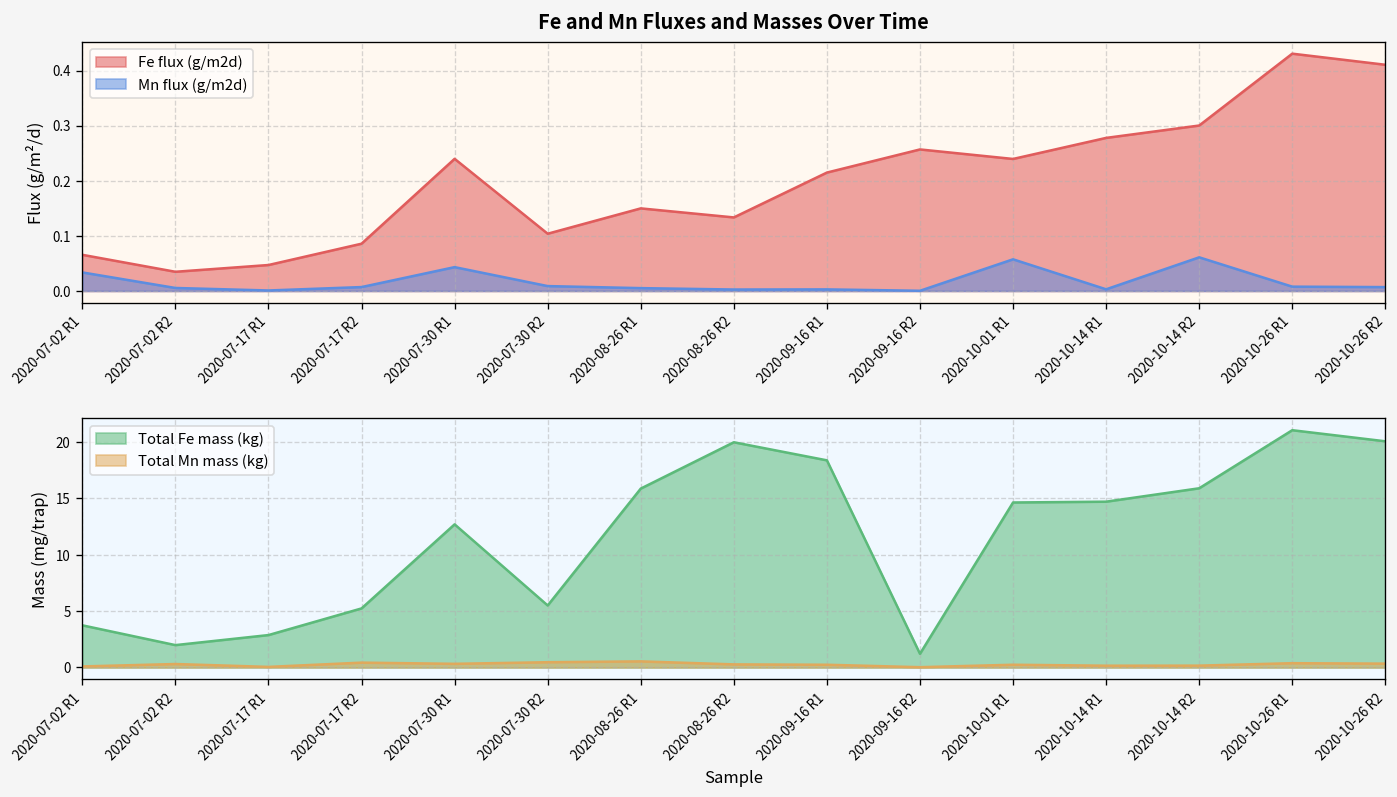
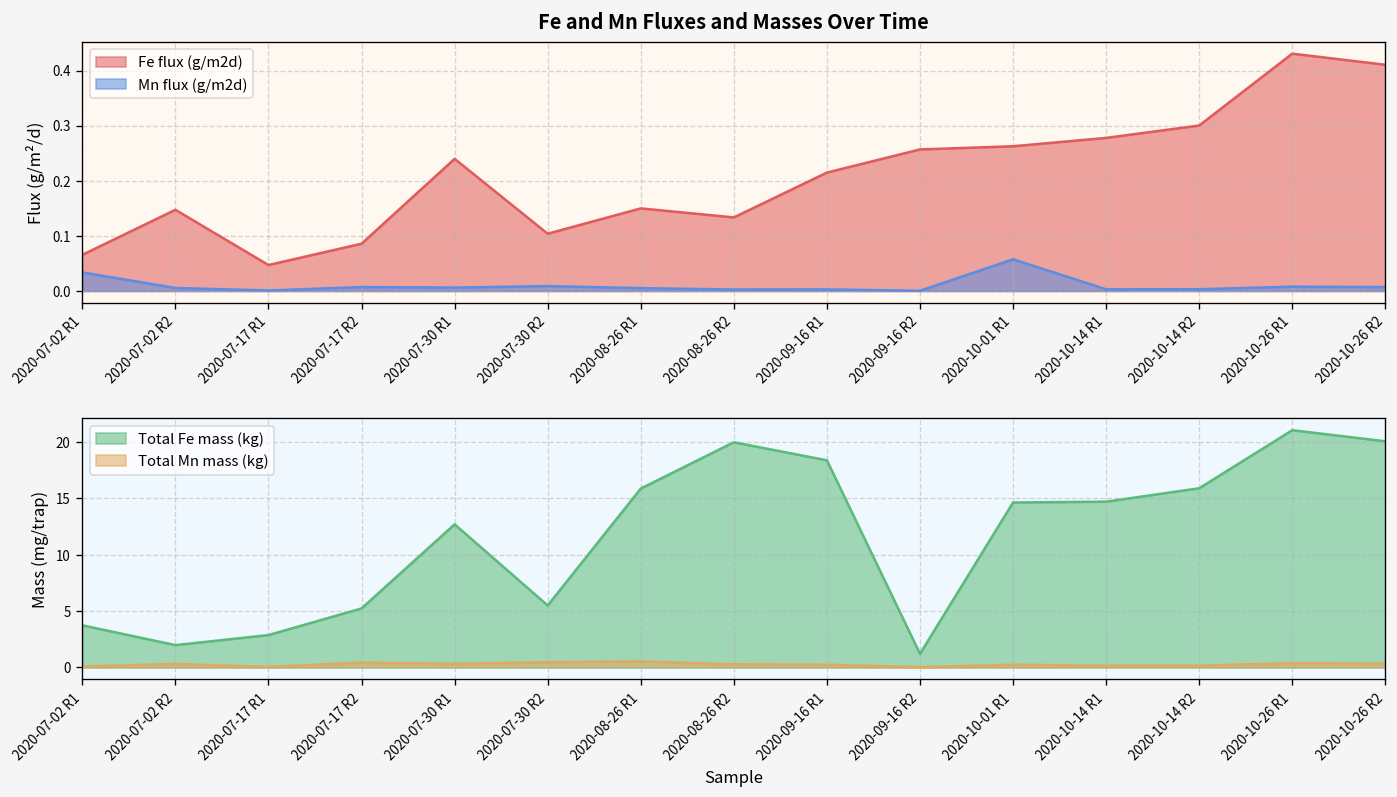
  {
    "Fe and Mn Fluxes and Masses Over Time": {
      "Fe flux (g/m2d)": {
        "2020-07-02 R1": 0.07,
-       "2020-07-02 R2": 0.03,
+       "2020-07-02 R2": 0.15,
        "2020-07-17 R1": 0.05,
        "2020-07-17 R2": 0.09,
        "2020-07-30 R1": 0.24,
        "2020-07-30 R2": 0.10,
        "2020-08-26 R1": 0.15,
        "2020-08-26 R2": 0.13,
        "2020-09-16 R1": 0.21,
        "2020-09-16 R2": 0.26,
-       "2020-10-01 R1": 0.24,
+       "2020-10-01 R1": 0.26,
        "2020-10-14 R1": 0.28,
        "2020-10-14 R2": 0.30,
        "2020-10-26 R1": 0.43,
        "2020-10-26 R2": 0.41
      },
      "Mn flux (g/m2d)": {
        "2020-07-02 R1": 0.03,
        "2020-07-02 R2": 0.01,
        "2020-07-17 R1": 0.00,
        "2020-07-17 R2": 0.01,
-       "2020-07-30 R1": 0.04,
+       "2020-07-30 R1": 0.01,
        "2020-07-30 R2": 0.01,
        "2020-08-26 R1": 0.01,
        "2020-08-26 R2": 0.00,
        "2020-09-16 R1": 0.00,
        "2020-09-16 R2": 0.00,
        "2020-10-01 R1": 0.06,
        "2020-10-14 R1": 0.00,
-       "2020-10-14 R2": 0.06,
+       "2020-10-14 R2": 0.00,
        "2020-10-26 R1": 0.01,
        "2020-10-26 R2": 0.01
      }
    }
  }
